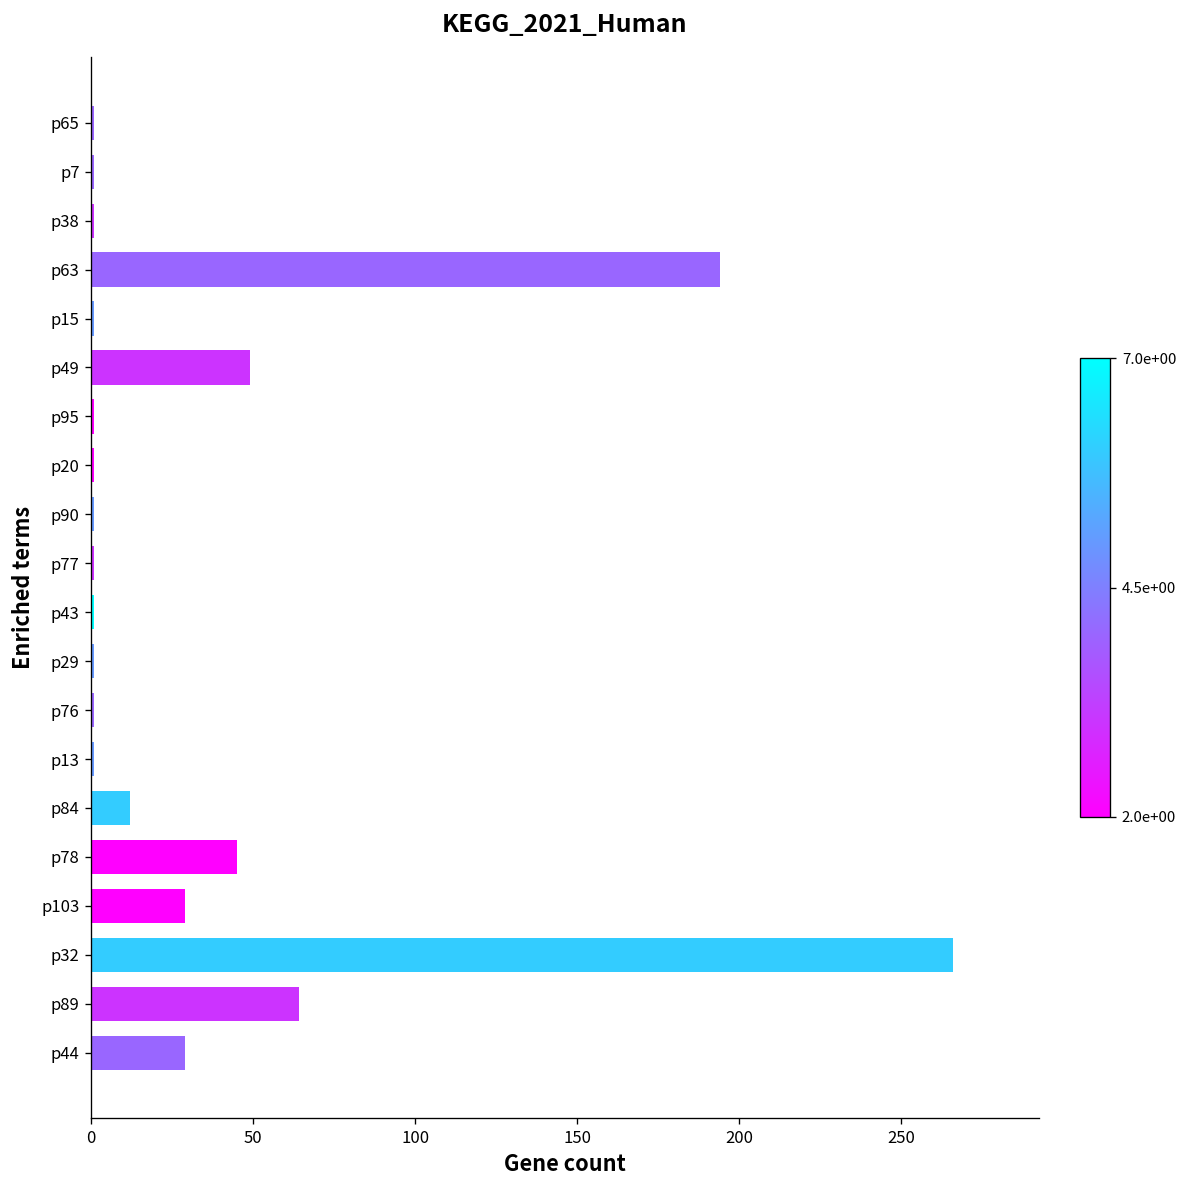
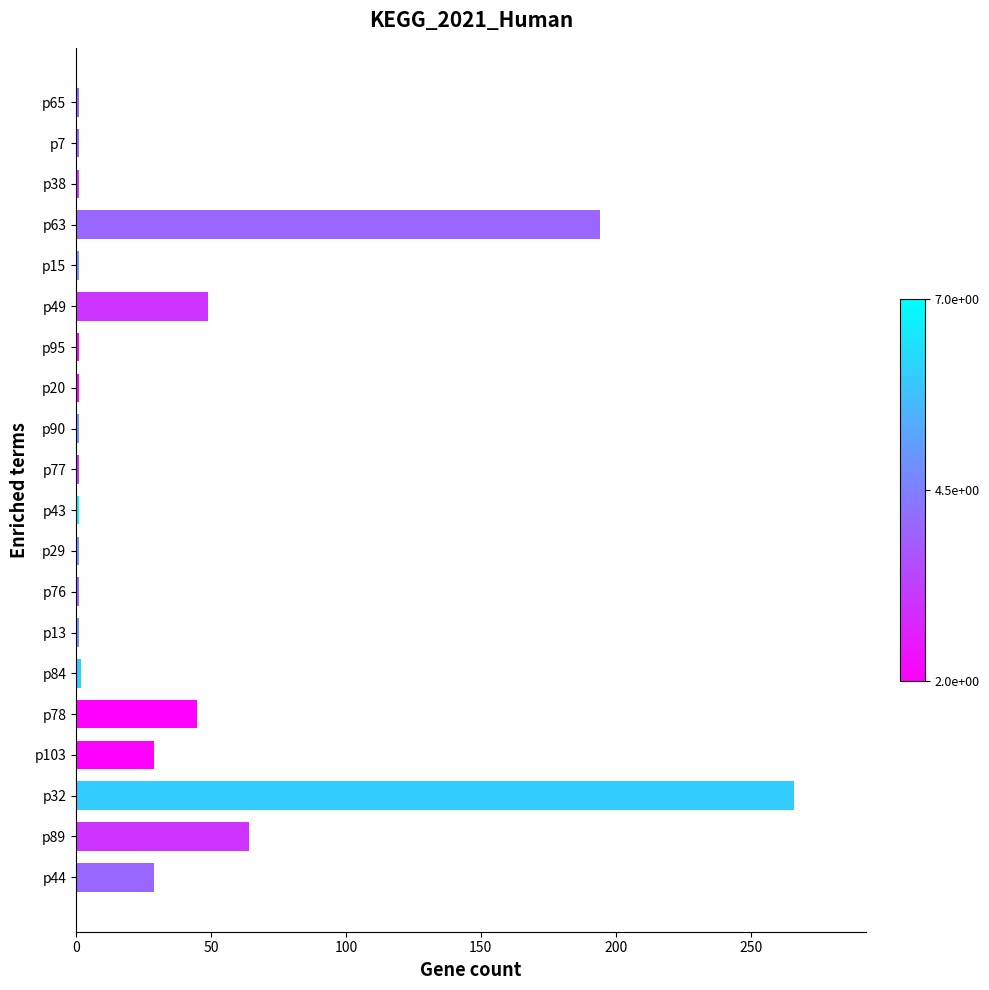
  {
    "p65": 1,
    "p7": 1,
    "p38": 1,
    "p63": 194,
    "p15": 1,
    "p49": 49,
    "p95": 1,
    "p20": 1,
    "p90": 1,
    "p77": 1,
    "p43": 1,
    "p29": 1,
    "p76": 1,
    "p13": 1,
-   "p84": 12,
+   "p84": 2,
    "p78": 45,
    "p103": 29,
    "p32": 266,
    "p89": 64,
    "p44": 29
  }
